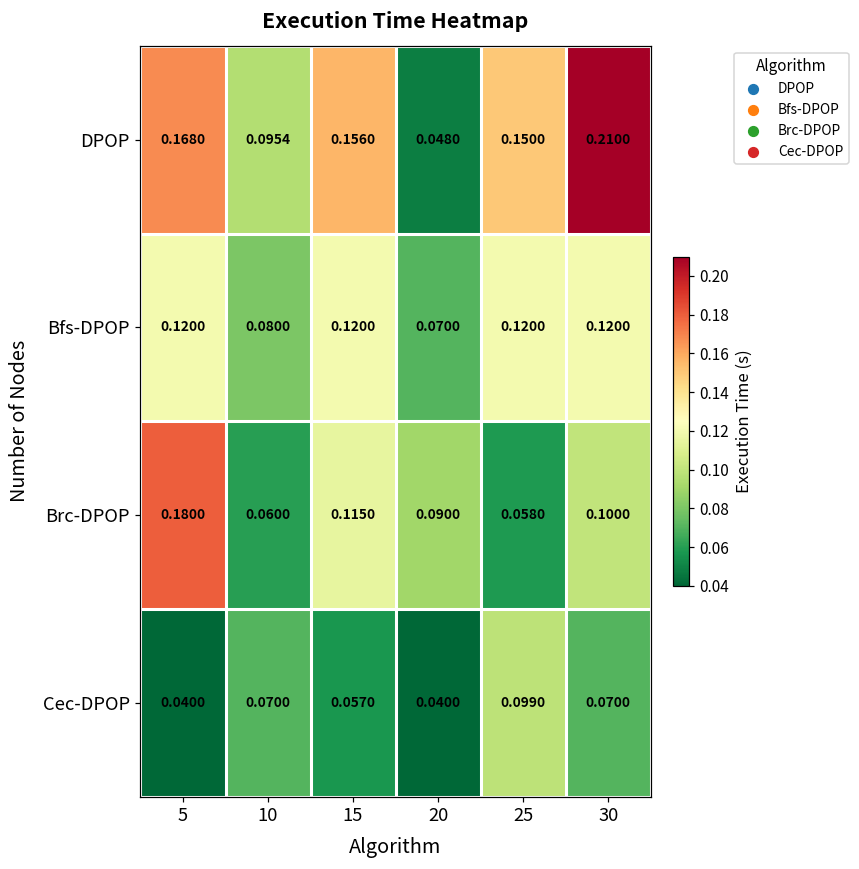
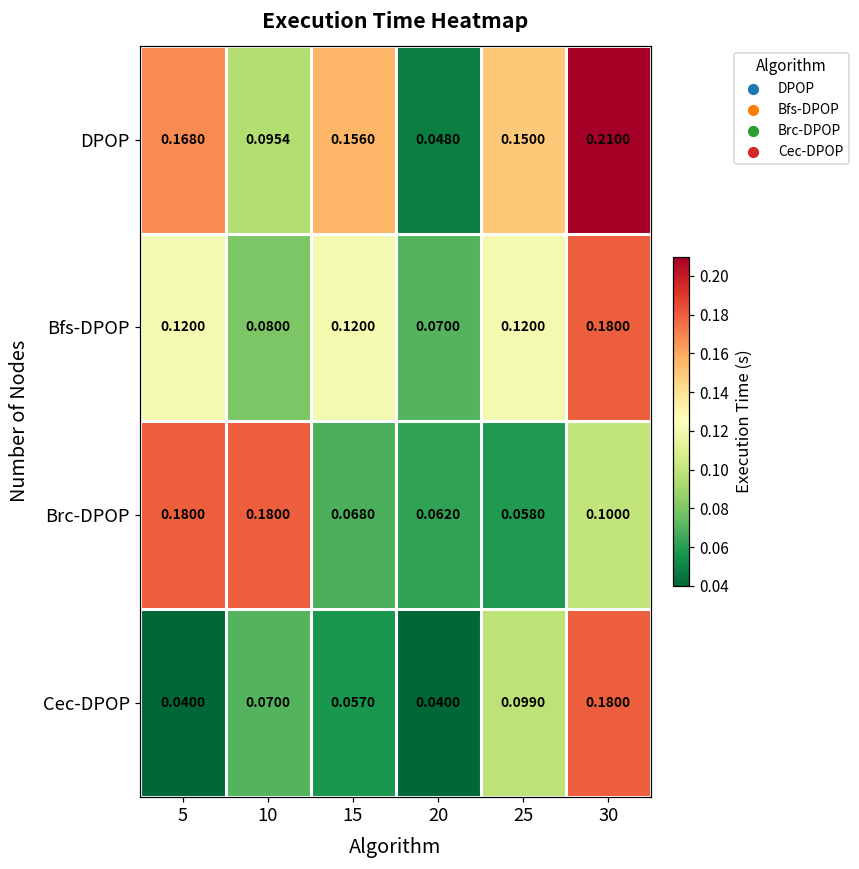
  {
    "DPOP": {
      "5": 0.1680,
      "10": 0.0954,
      "15": 0.1560,
      "20": 0.0480,
      "25": 0.1500,
      "30": 0.2100
    },
    "Bfs-DPOP": {
      "5": 0.1200,
      "10": 0.0800,
      "15": 0.1200,
      "20": 0.0700,
      "25": 0.1200,
-     "30": 0.1200
+     "30": 0.1800
    },
    "Brc-DPOP": {
      "5": 0.1800,
-     "10": 0.0600,
-     "15": 0.1150,
-     "20": 0.0900,
+     "10": 0.1800,
+     "15": 0.0680,
+     "20": 0.0620,
      "25": 0.0580,
      "30": 0.1000
    },
    "Cec-DPOP": {
      "5": 0.0400,
      "10": 0.0700,
      "15": 0.0570,
      "20": 0.0400,
      "25": 0.0990,
-     "30": 0.0700
+     "30": 0.1800
    }
  }
